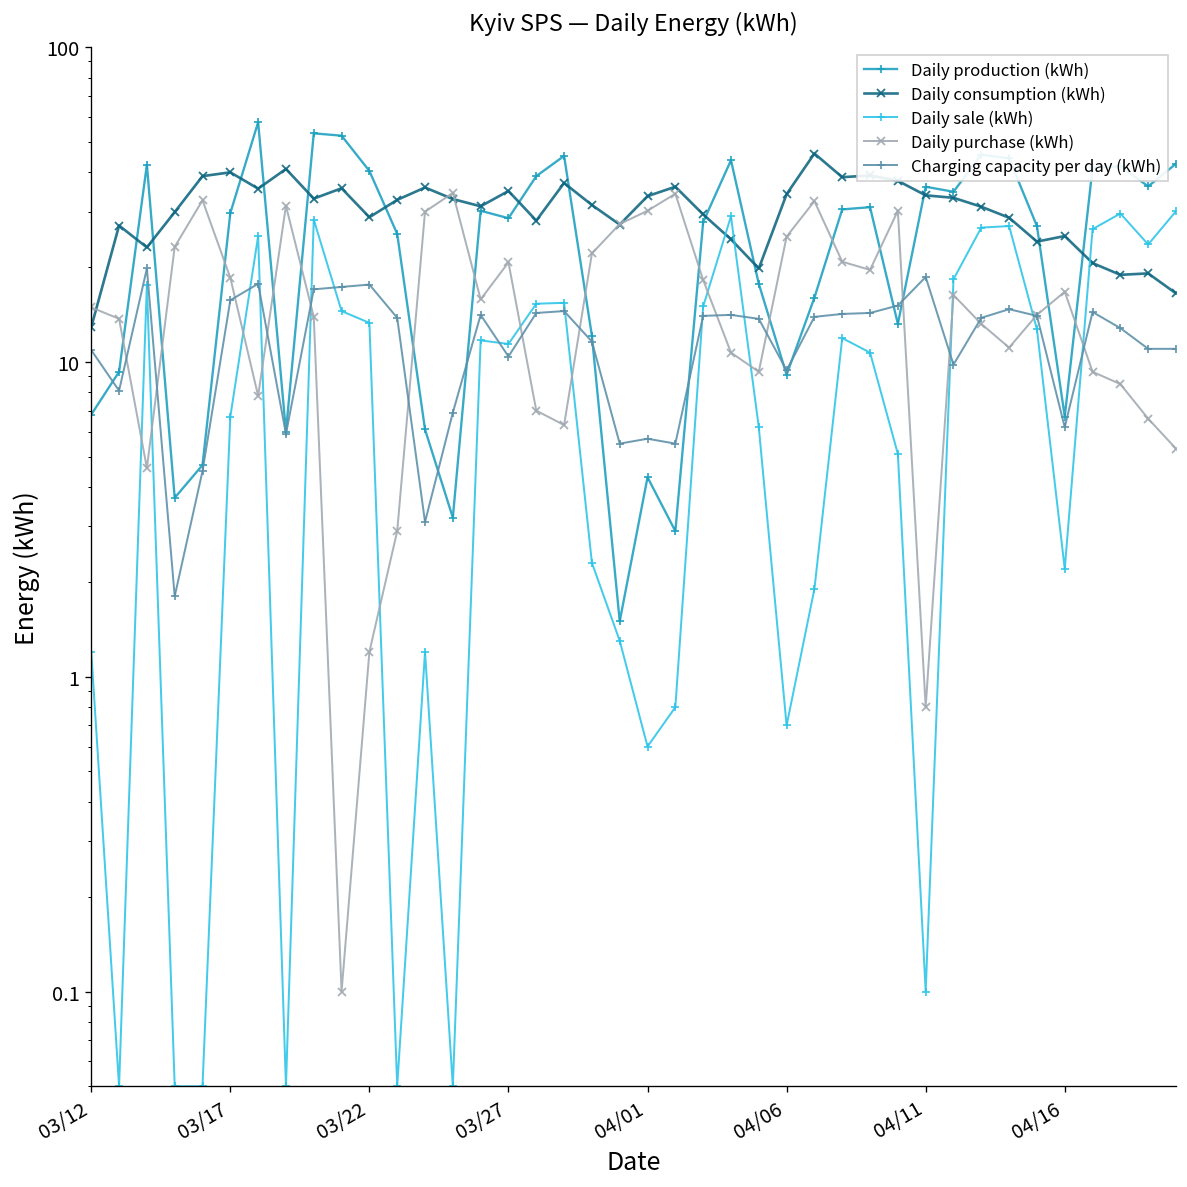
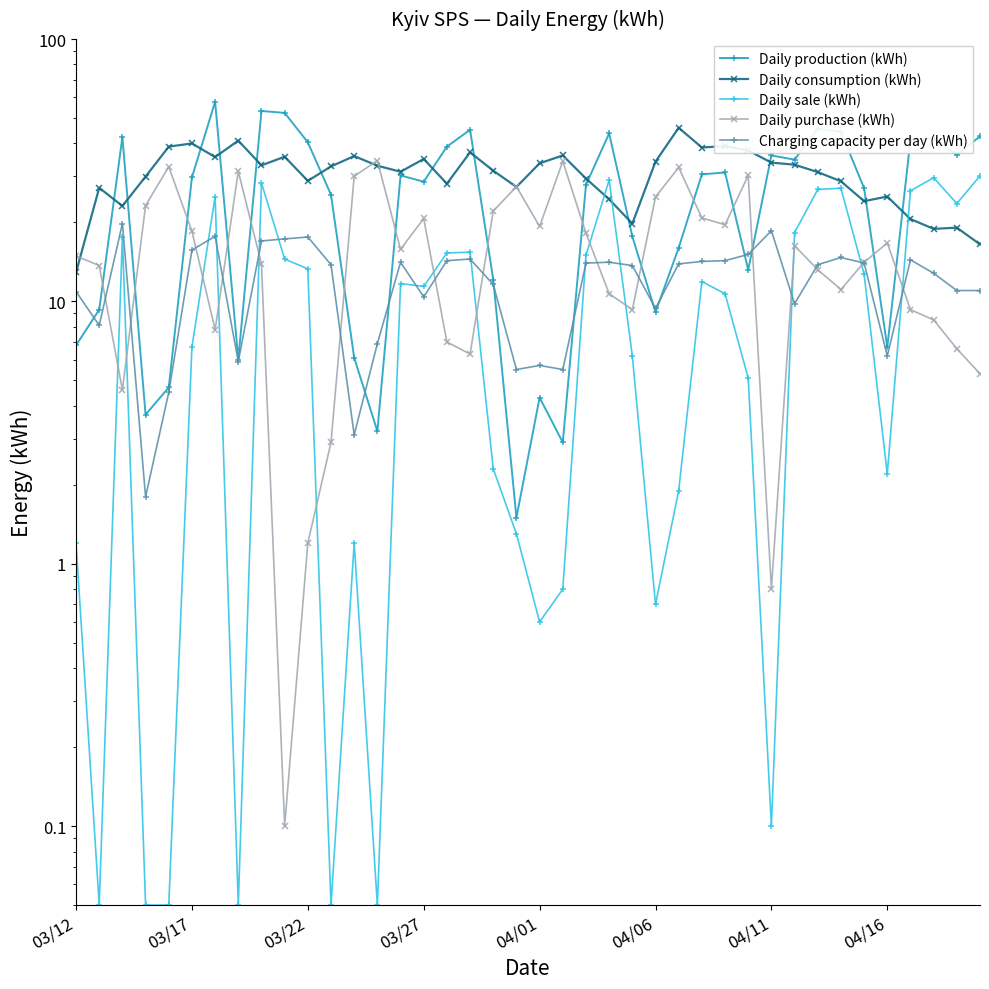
  {
    "Daily consumption (kWh)": {
      "03/12": 13,
      "03/17": 40,
      "03/22": 29,
      "03/27": 35,
      "04/01": 34,
      "04/06": 34,
      "04/11": 34,
      "04/16": 25
    },
    "Daily purchase (kWh)": {
      "03/12": 15,
      "03/17": 19,
      "03/22": 1.2,
      "03/27": 21,
-     "04/01": 30,
+     "04/01": 19,
      "04/06": 25,
      "04/11": 0.80,
      "04/16": 17
    },
    "Charging capacity per day (kWh)": {
      "03/12": 11,
      "03/17": 16,
      "03/22": 18,
      "03/27": 10.4,
      "04/01": 5.7,
      "04/06": 9.4,
      "04/11": 19,
      "04/16": 6.2
    }
  }
